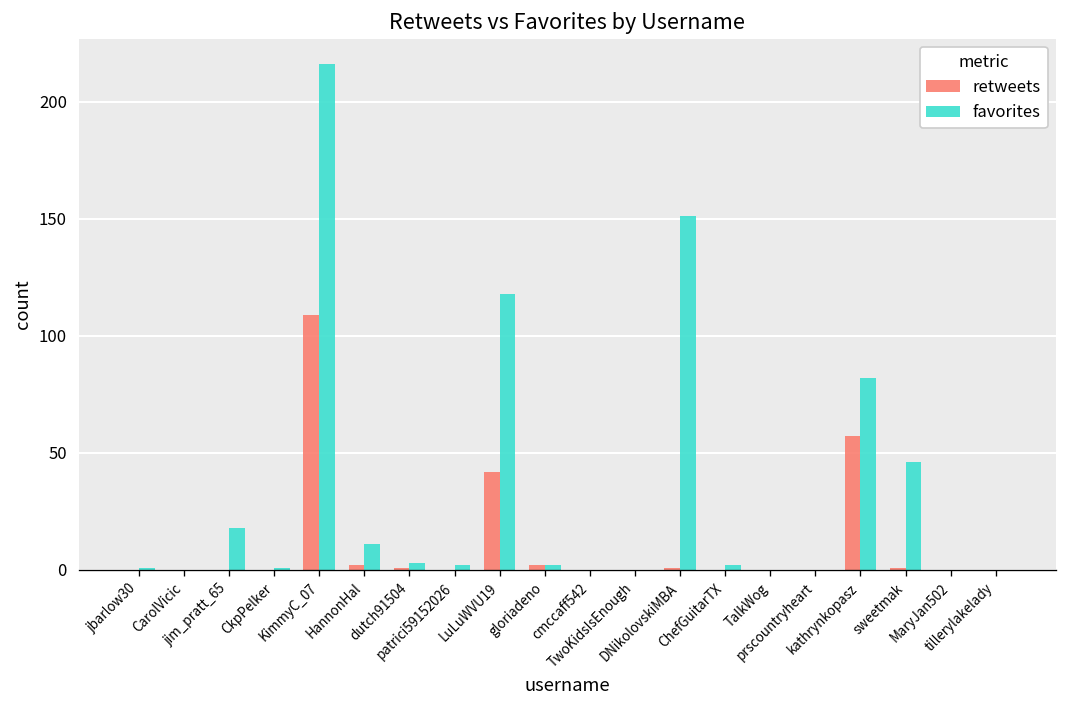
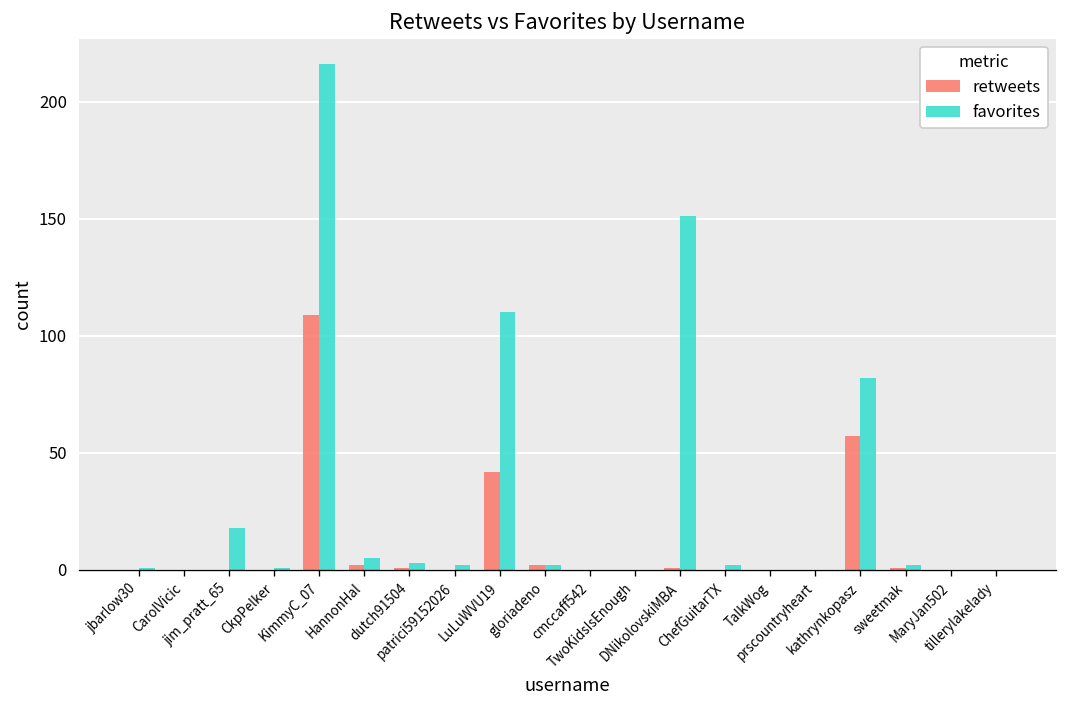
  {
    "retweets": {
      "jbarlow30": 0,
      "CarolVicic": 0,
      "jim_pratt_65": 0,
      "CkpPelker": 0,
      "KimmyC_07": 109,
      "HannonHal": 2,
      "patrici59152026": 0,
      "LuLuWVU19": 42,
      "gloriadeno": 2,
      "cmccaff542": 0,
      "TwoKidsIsEnough": 0,
      "ChefGuitarTX": 0,
      "TalkWog": 0,
      "prscountryheart": 0,
      "kathrynkopasz": 57,
      "MaryJan502": 0,
      "tillerylakelady": 0
    },
    "favorites": {
      "CarolVicic": 0,
      "jim_pratt_65": 18,
      "KimmyC_07": 216,
-     "HannonHal": 11,
+     "HannonHal": 5,
      "dutch91504": 3,
      "patrici59152026": 2,
-     "LuLuWVU19": 118,
+     "LuLuWVU19": 110,
      "gloriadeno": 2,
      "cmccaff542": 0,
      "TwoKidsIsEnough": 0,
      "DNikolovskiMBA": 151,
      "ChefGuitarTX": 2,
      "TalkWog": 0,
      "prscountryheart": 0,
      "kathrynkopasz": 82,
-     "sweetmak": 46,
+     "sweetmak": 2,
      "MaryJan502": 0,
      "tillerylakelady": 0
    }
  }
